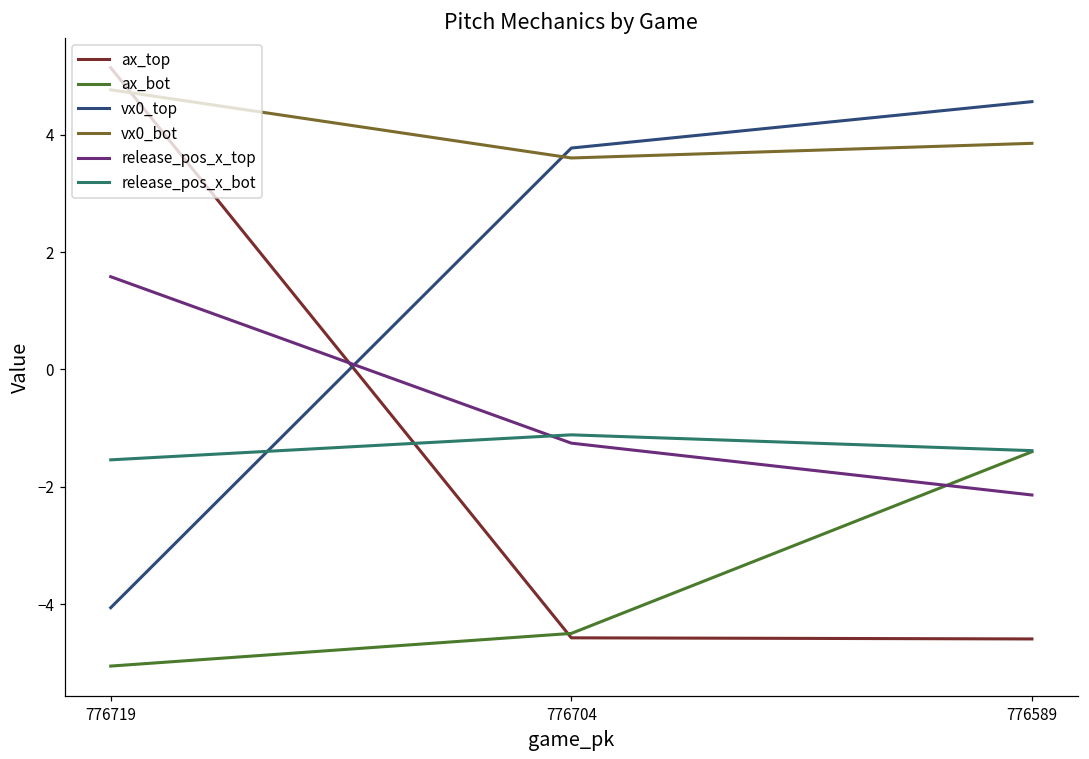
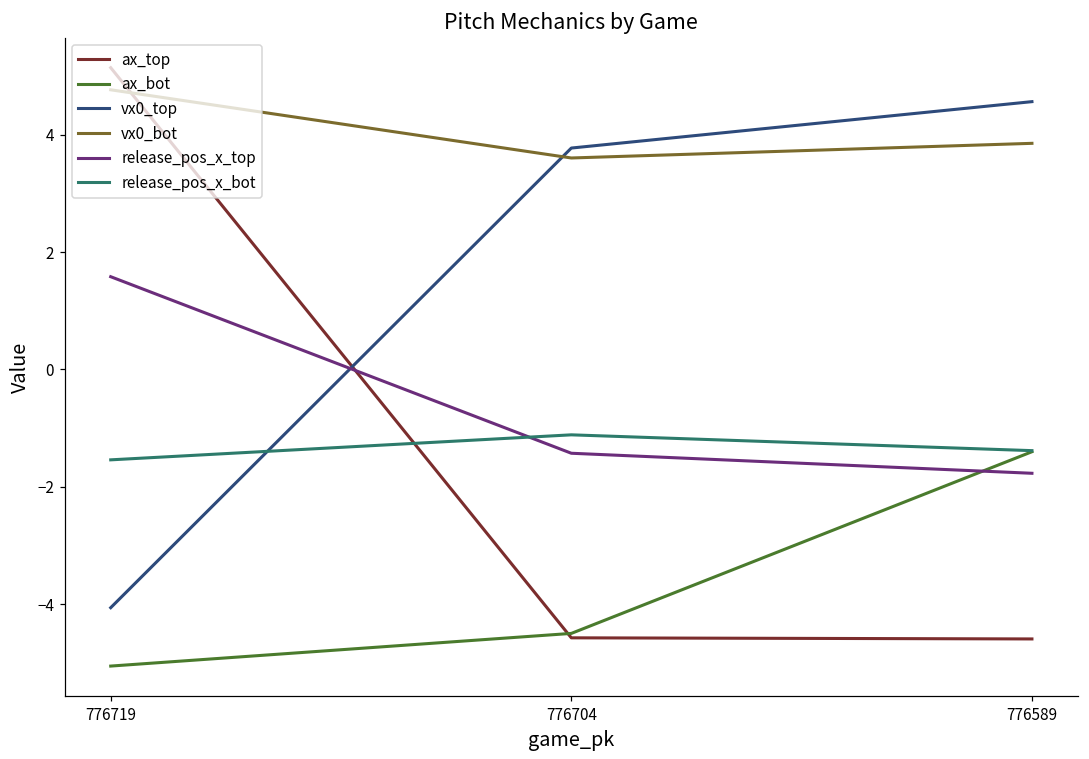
  {
    "ax_top": {
      "776704": -4.6,
      "776589": -4.6
    },
    "release_pos_x_top": {
      "776719": 1.6,
-     "776704": -1.3,
-     "776589": -2.1
+     "776704": -1.4,
+     "776589": -1.8
    }
  }
